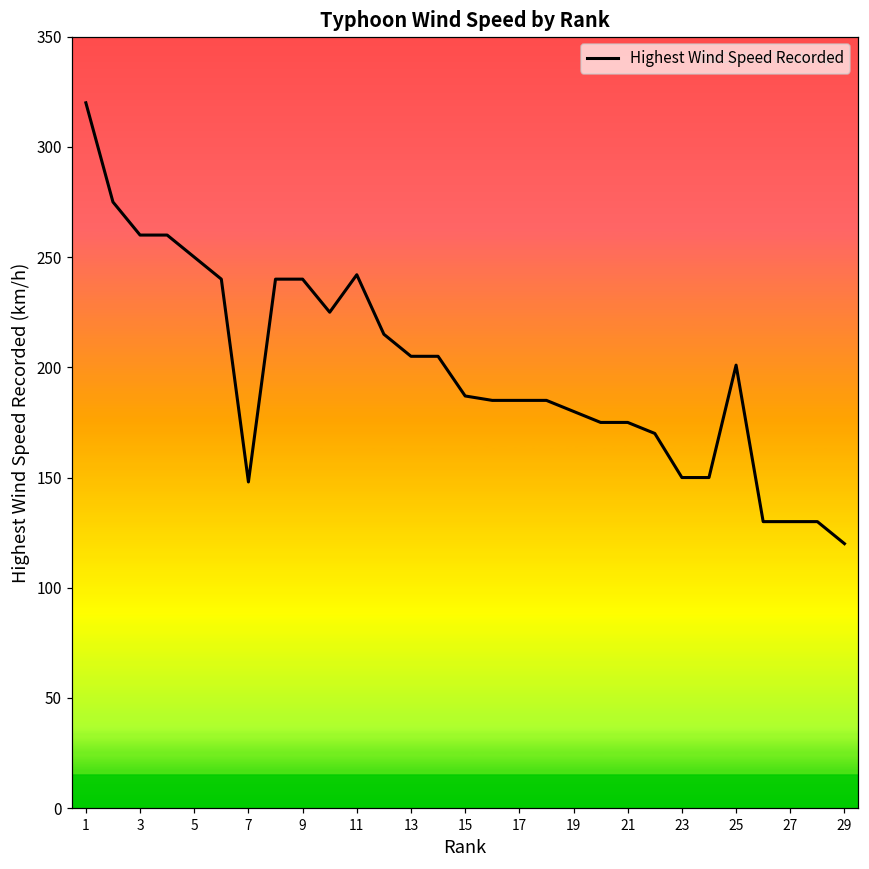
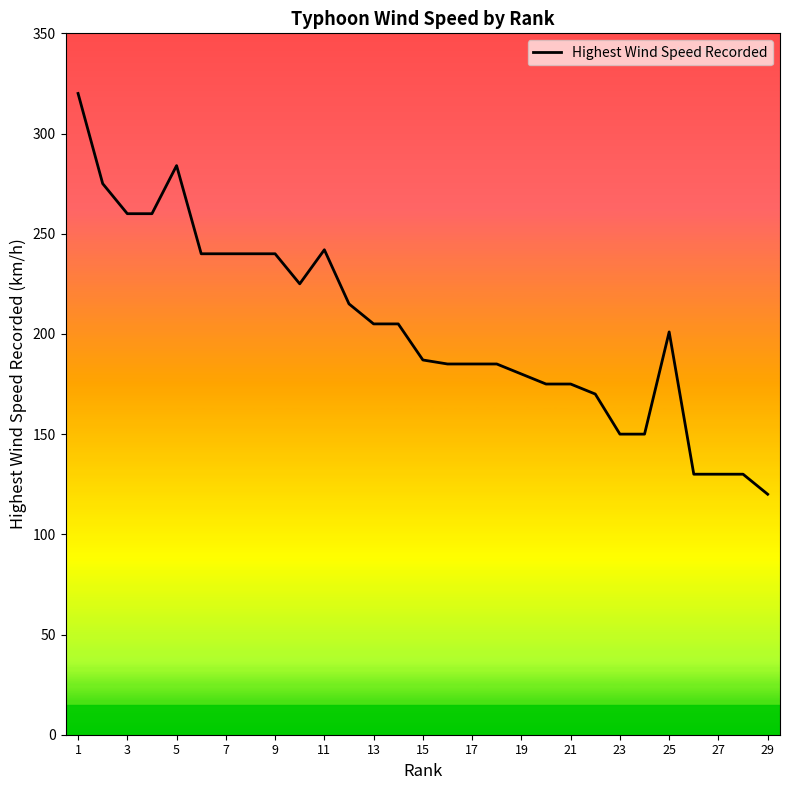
  {
    "1": 320,
    "3": 260,
-   "5": 250,
-   "7": 148,
+   "5": 284,
+   "7": 240,
    "9": 240,
    "11": 242,
    "13": 205,
    "15": 187,
    "17": 185,
    "19": 180,
    "21": 175,
    "23": 150,
    "25": 201,
    "27": 130,
    "29": 120
  }
